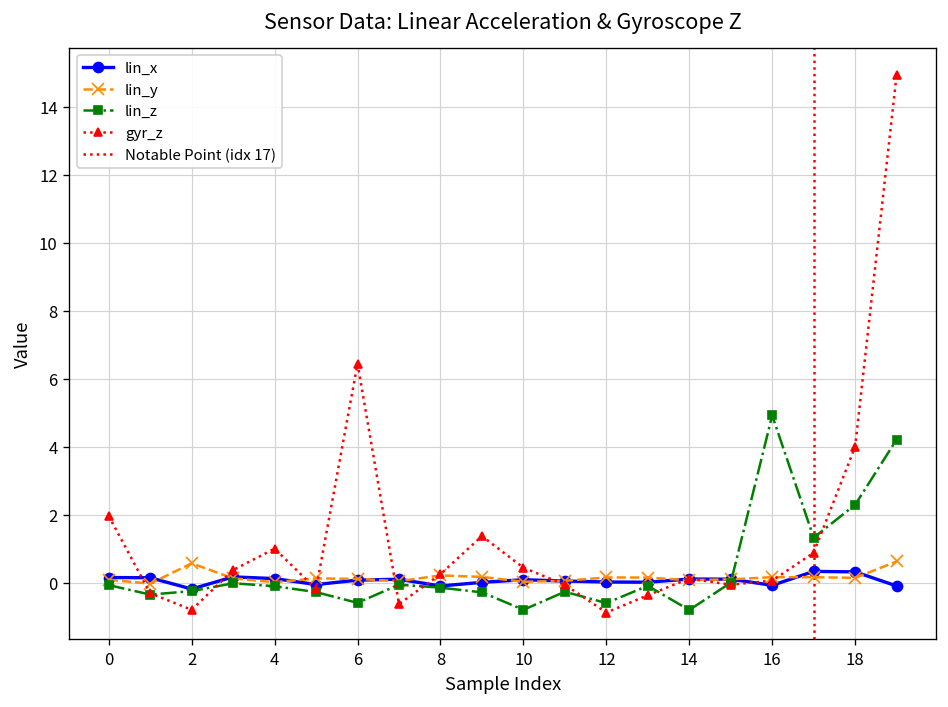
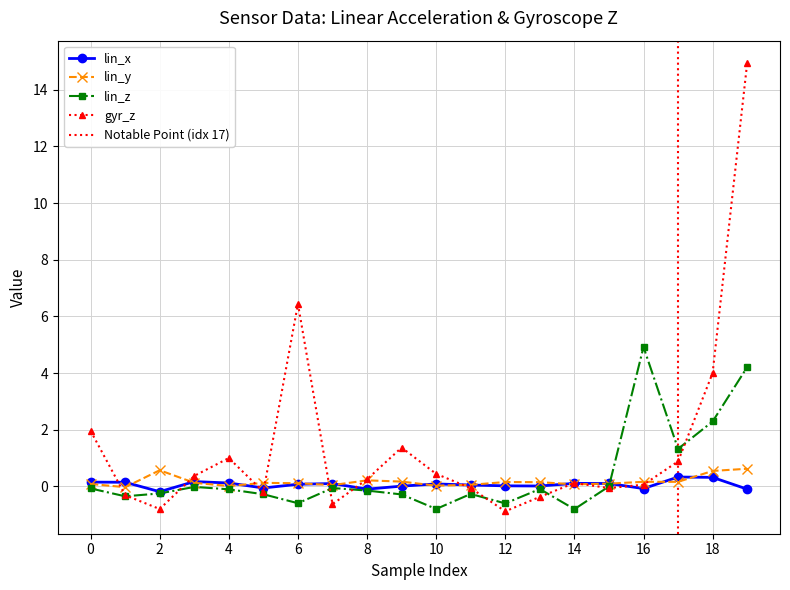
  {
    "lin_x": {
      "4": 0.1,
      "12": 0.0,
      "16": -0.1,
      "18": 0.3
    },
    "lin_y": {
      "2": 0.6,
      "4": 0.0,
      "12": 0.2,
      "16": 0.2,
-     "18": 0.1
+     "18": 0.5
    },
    "lin_z": {
      "0": -0.1,
      "4": -0.1,
      "6": -0.6,
      "10": -0.8,
      "12": -0.6,
      "14": -0.8,
      "16": 4.9,
      "18": 2.3
    },
    "gyr_z": {
      "0": 2.0,
      "2": -0.8,
      "4": 1.0,
      "6": 6.4,
      "10": 0.4,
      "12": -0.9,
      "16": 0.1,
      "18": 4.0
    }
  }
